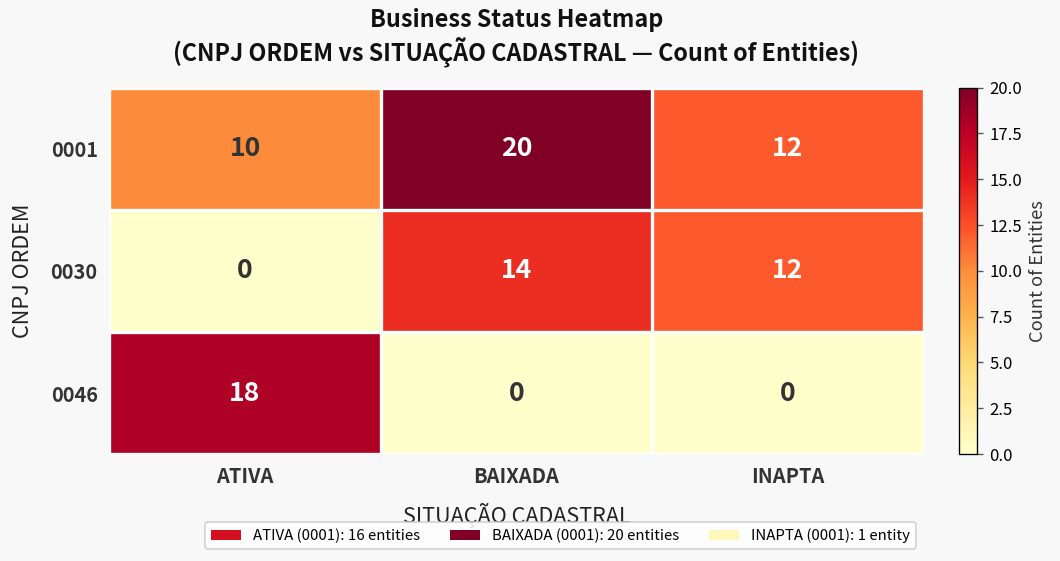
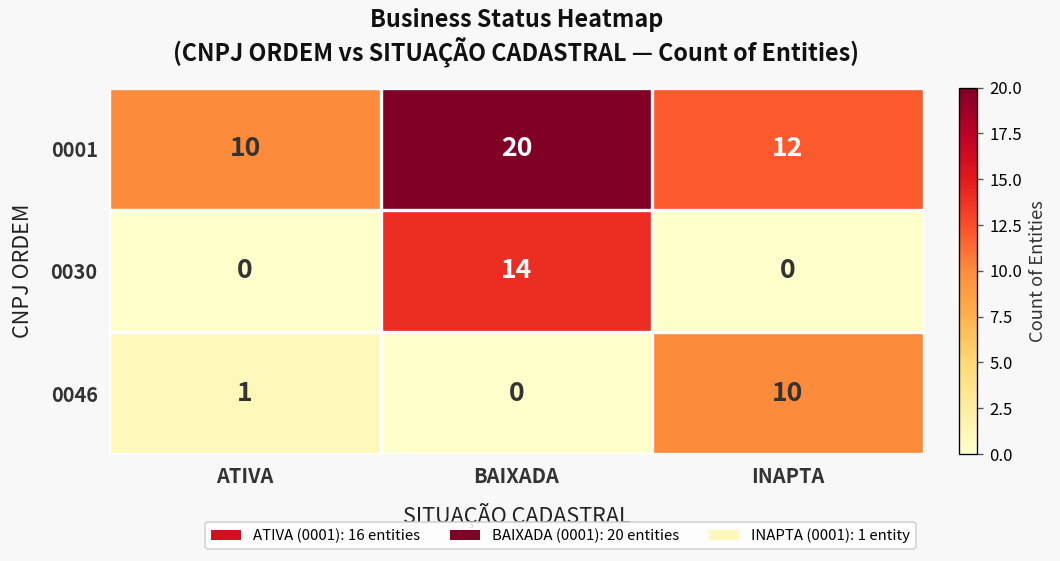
  {
    "0001": {
      "ATIVA": 10,
      "BAIXADA": 20,
      "INAPTA": 12
    },
    "0030": {
      "ATIVA": 0,
      "BAIXADA": 14,
-     "INAPTA": 12
+     "INAPTA": 0
    },
    "0046": {
-     "ATIVA": 18,
+     "ATIVA": 1,
      "BAIXADA": 0,
-     "INAPTA": 0
+     "INAPTA": 10
    }
  }
